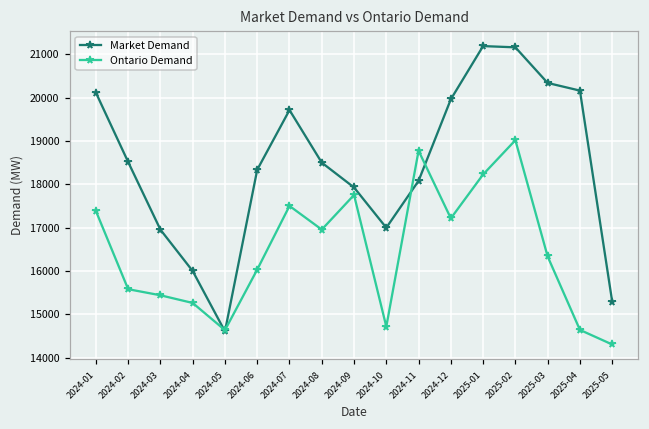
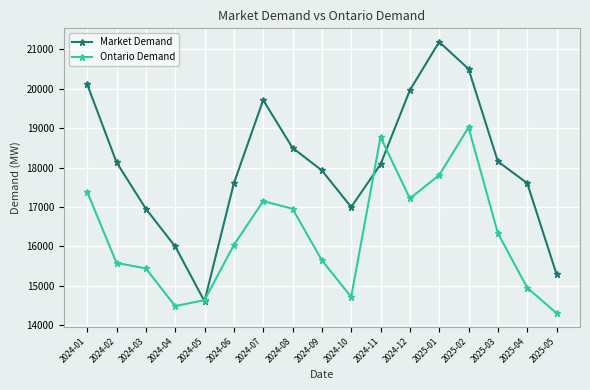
  {
    "Market Demand": {
      "2024-01": 20100,
-     "2024-02": 18500,
+     "2024-02": 18100,
      "2024-03": 17000,
      "2024-04": 16000,
-     "2024-06": 18300,
+     "2024-06": 17600,
      "2024-07": 19700,
      "2024-08": 18500,
      "2024-09": 17900,
      "2024-10": 17000,
      "2024-11": 18100,
      "2024-12": 20000,
      "2025-01": 21200,
-     "2025-02": 21200,
-     "2025-03": 20300,
-     "2025-04": 20200,
+     "2025-02": 20500,
+     "2025-03": 18200,
+     "2025-04": 17600,
      "2025-05": 15300
    },
    "Ontario Demand": {
      "2024-01": 17400,
      "2024-02": 15600,
      "2024-03": 15400,
-     "2024-04": 15300,
+     "2024-04": 14500,
      "2024-06": 16000,
-     "2024-07": 17500,
+     "2024-07": 17100,
      "2024-08": 17000,
-     "2024-09": 17800,
+     "2024-09": 15600,
      "2024-10": 14700,
      "2024-11": 18800,
      "2024-12": 17200,
-     "2025-01": 18200,
+     "2025-01": 17800,
      "2025-02": 19000,
      "2025-03": 16300,
-     "2025-04": 14600,
+     "2025-04": 14900,
      "2025-05": 14300
    }
  }
